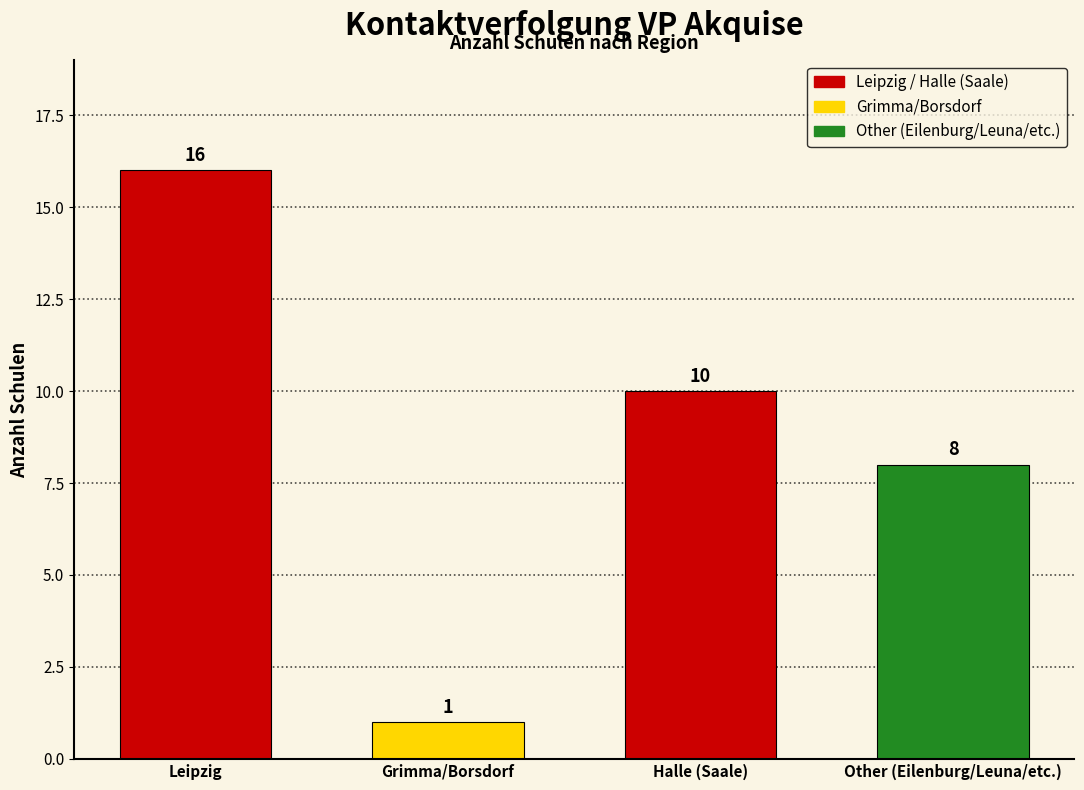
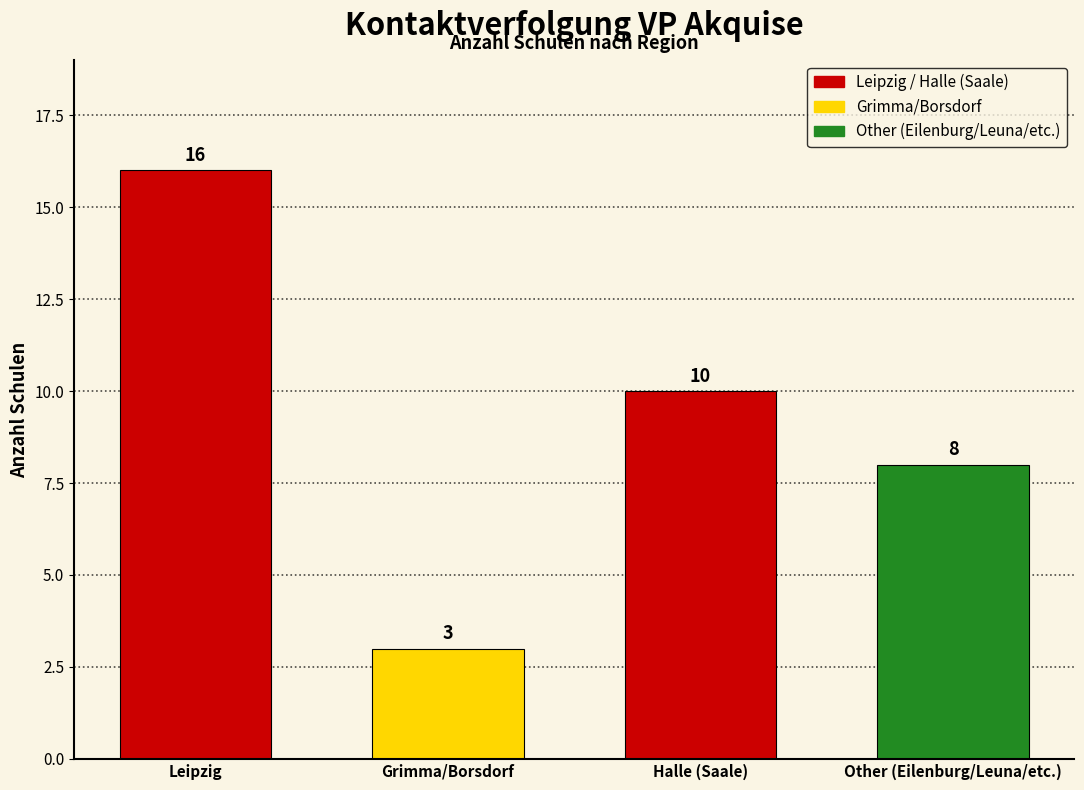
  {
    "Leipzig": 16,
-   "Grimma/Borsdorf": 1,
+   "Grimma/Borsdorf": 3,
    "Halle (Saale)": 10,
    "Other (Eilenburg/Leuna/etc.)": 8
  }
